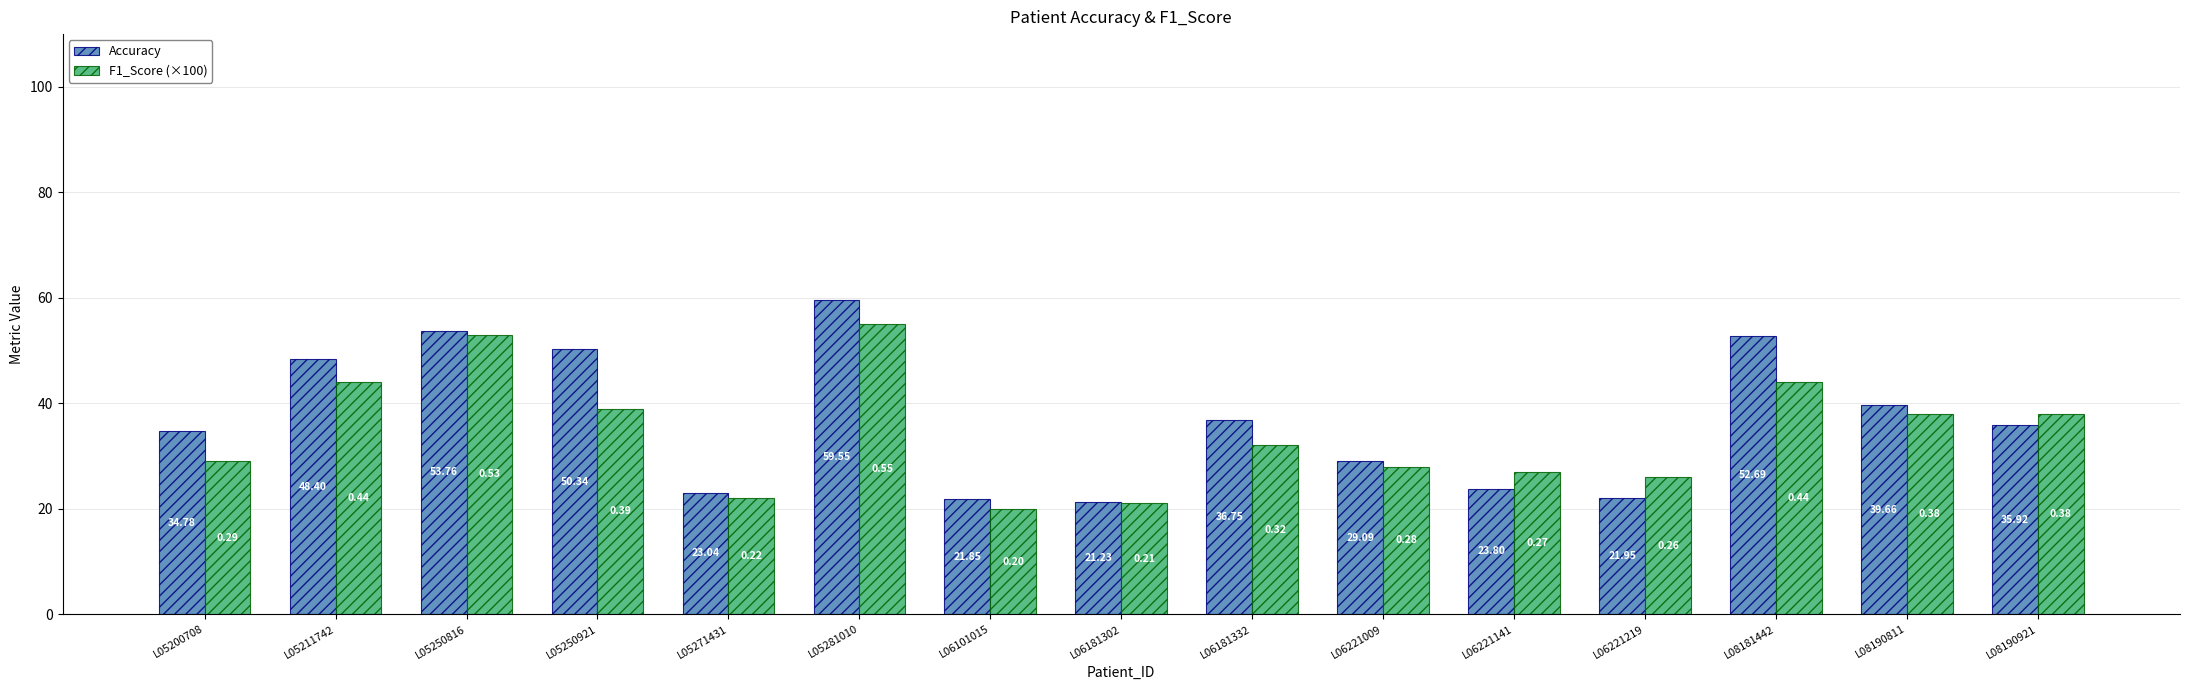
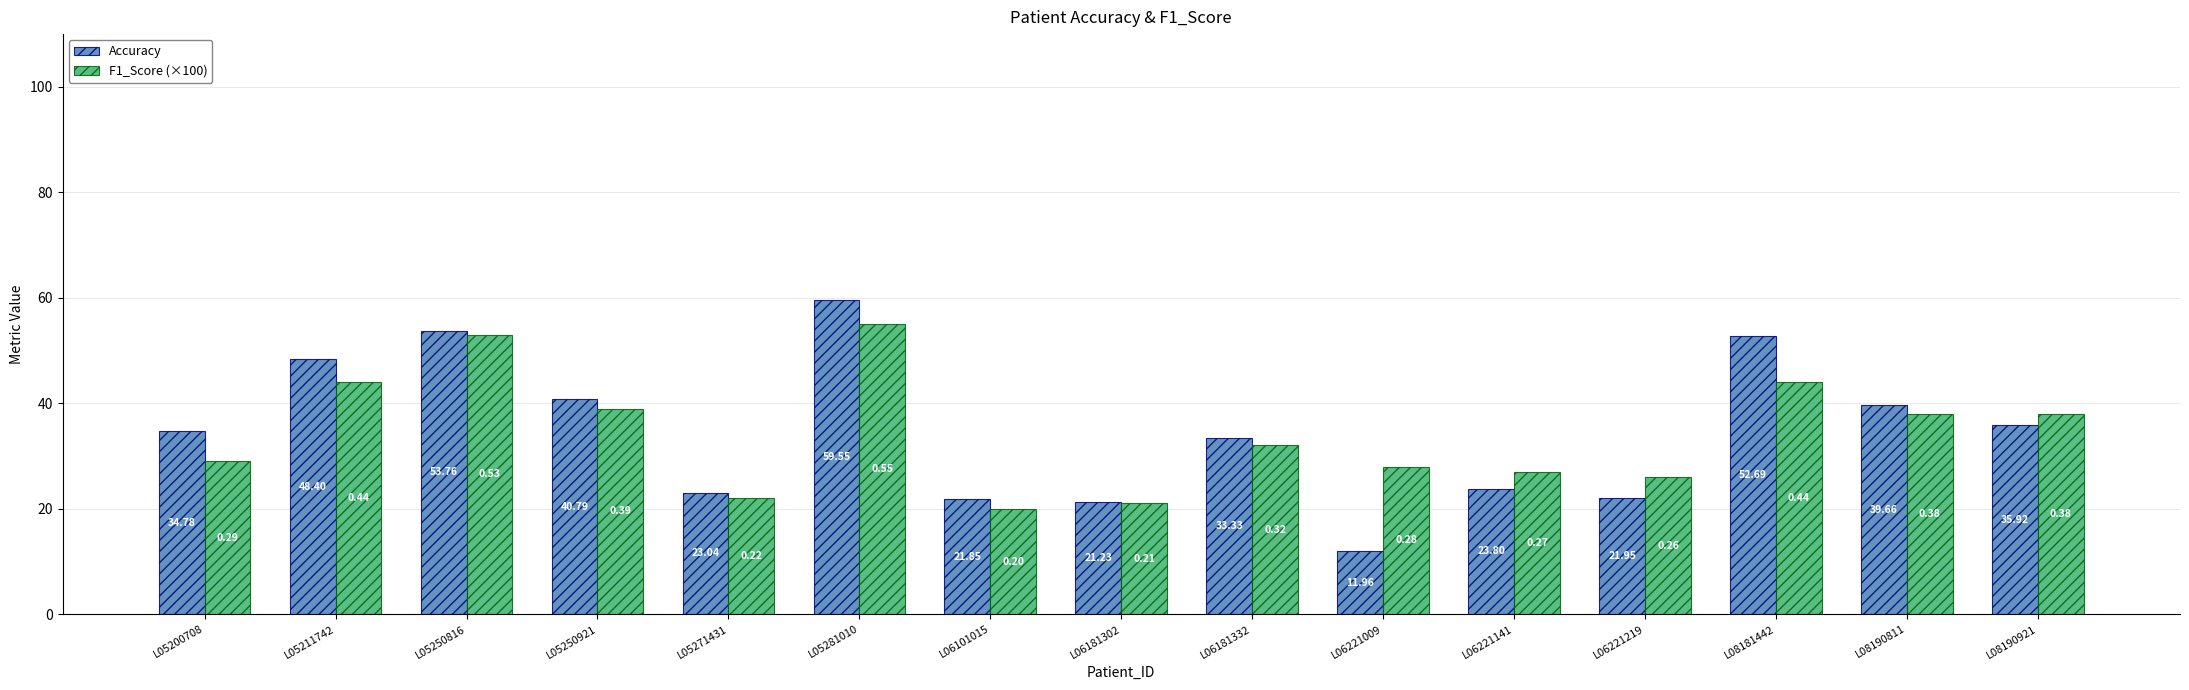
  {
    "Accuracy": {
      "L05200708": 34.78,
      "L05211742": 48.40,
      "L05250816": 53.76,
-     "L05250921": 50.34,
+     "L05250921": 40.79,
      "L05271431": 23.04,
      "L05281010": 59.55,
      "L06101015": 21.85,
      "L06181302": 21.23,
-     "L06181332": 36.75,
-     "L06221009": 29.09,
+     "L06181332": 33.33,
+     "L06221009": 11.96,
      "L06221141": 23.80,
      "L06221219": 21.95,
      "L08181442": 52.69,
      "L08190811": 39.66,
      "L08190921": 35.92
    }
  }
